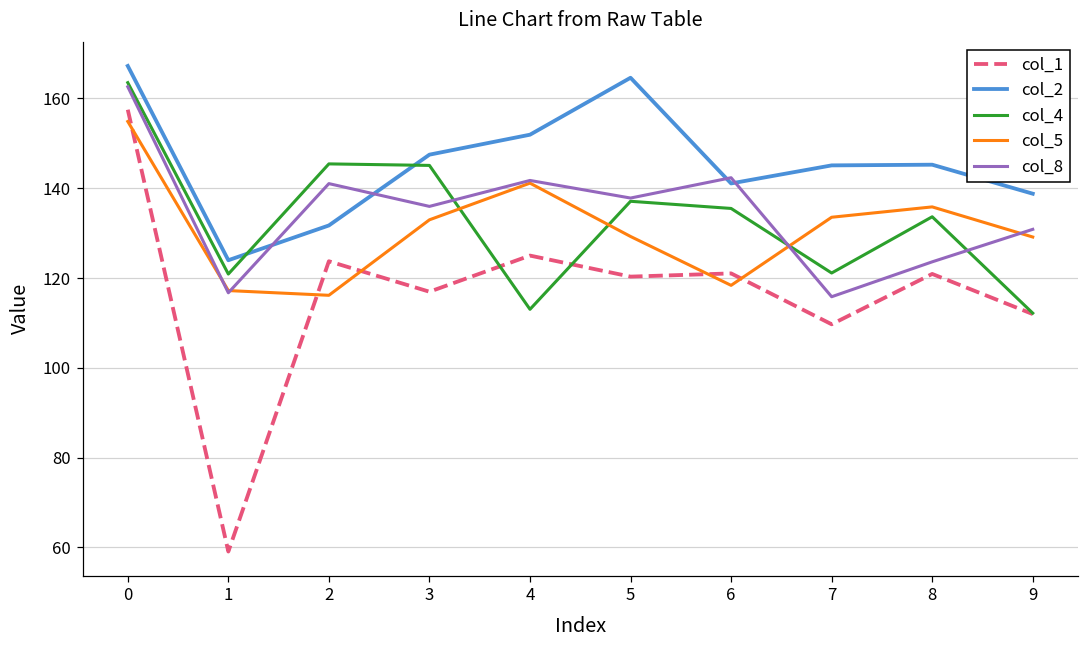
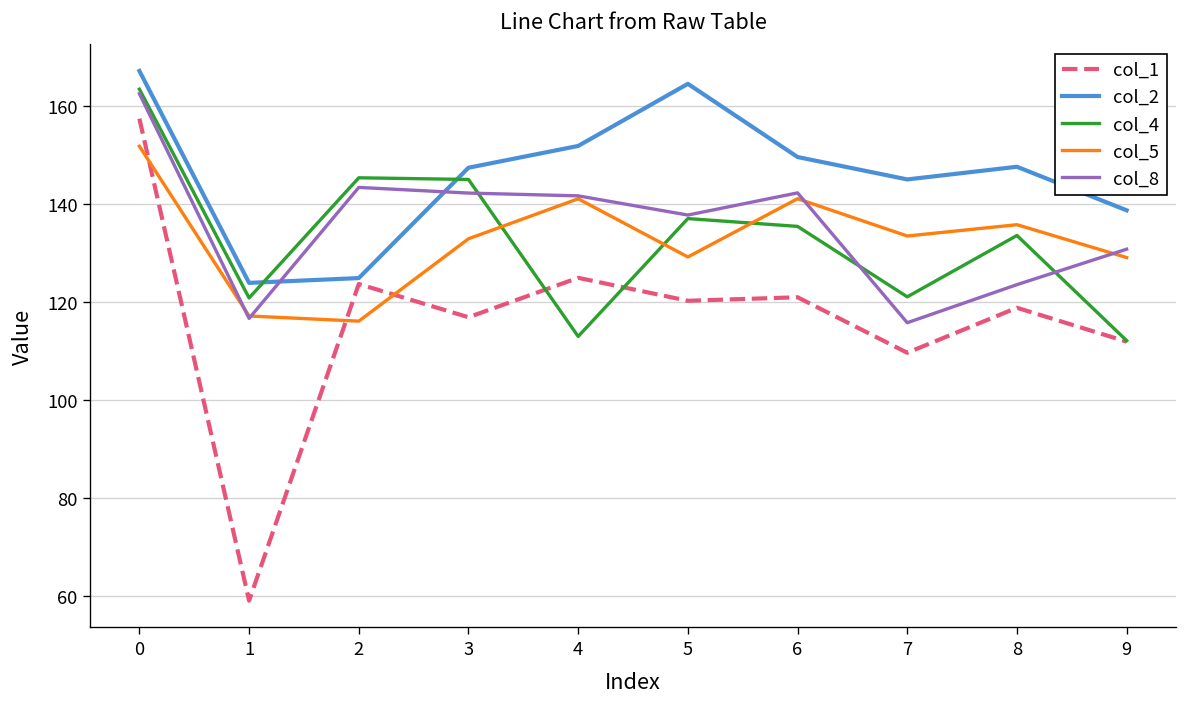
  {
    "col_1": {
      "0": 157,
      "1": 59,
      "2": 124,
      "3": 117,
      "4": 125,
      "5": 120,
      "6": 121,
      "7": 110,
-     "8": 121
+     "8": 119
    },
    "col_2": {
      "0": 167,
      "1": 124,
-     "2": 132,
+     "2": 125,
      "3": 147,
      "4": 152,
      "5": 165,
-     "6": 141,
+     "6": 150,
      "7": 145,
-     "8": 145,
+     "8": 148,
      "9": 139
    },
    "col_4": {
      "0": 164,
      "1": 121,
      "2": 145,
      "3": 145,
      "4": 113,
      "5": 137,
      "6": 136,
      "7": 121,
      "8": 134
    },
    "col_5": {
-     "0": 155,
+     "0": 152,
      "2": 116,
      "3": 133,
      "5": 129,
-     "6": 118,
+     "6": 141,
      "7": 134,
      "8": 136,
      "9": 129
    },
    "col_8": {
      "0": 163,
-     "2": 141,
-     "3": 136,
+     "2": 143,
+     "3": 142,
      "5": 138,
      "6": 142,
      "7": 116,
      "8": 124,
      "9": 131
    }
  }
